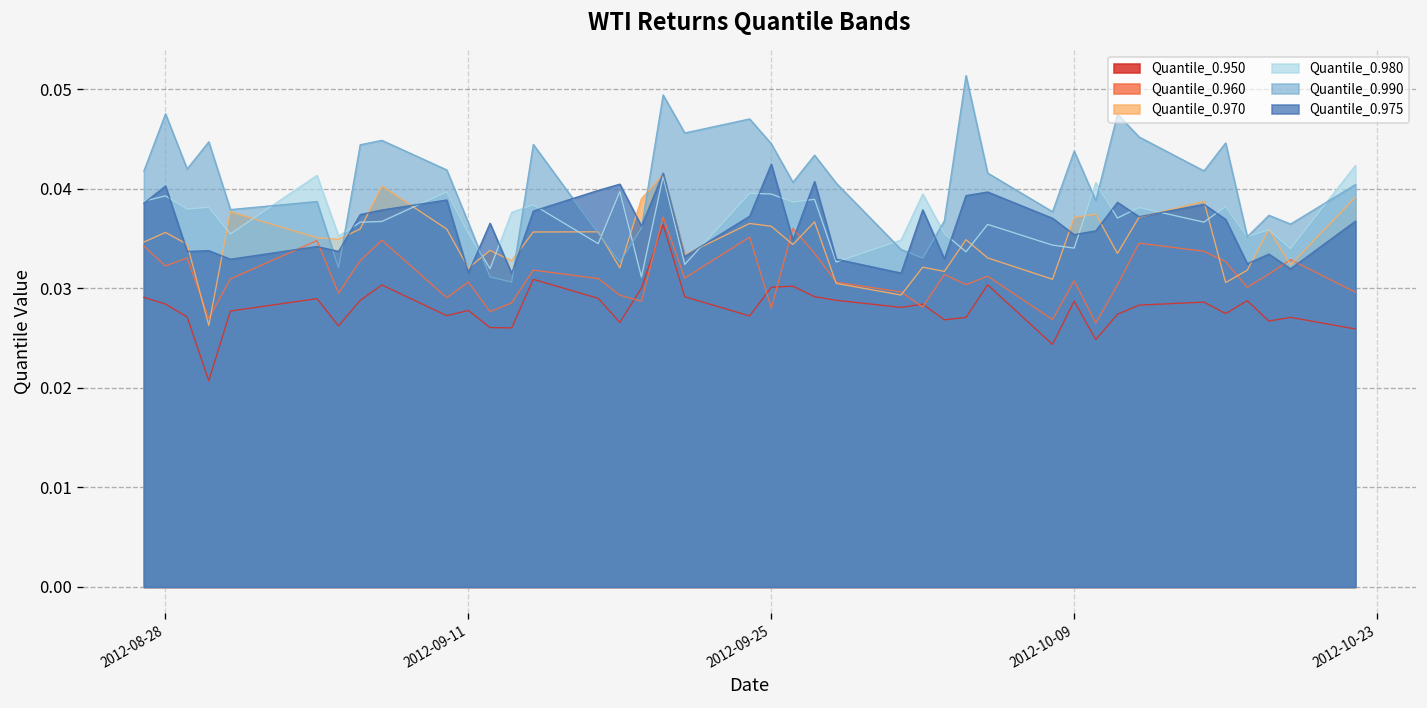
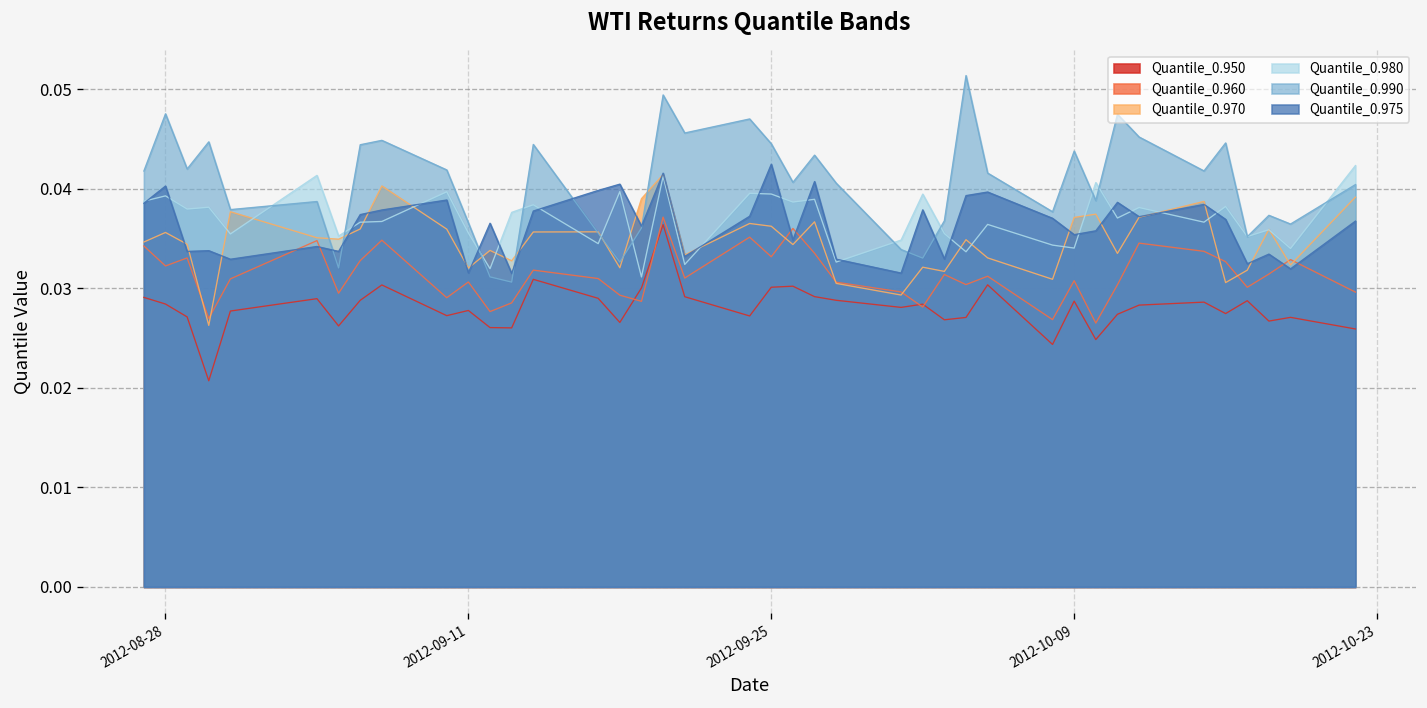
  {
    "Quantile_0.950": {
      "2012-08-28": 0.028,
      "2012-09-11": 0.028,
      "2012-09-25": 0.030,
      "2012-10-09": 0.029
    },
    "Quantile_0.960": {
      "2012-08-28": 0.032,
      "2012-09-11": 0.031,
-     "2012-09-25": 0.028,
+     "2012-09-25": 0.033,
      "2012-10-09": 0.031
    },
    "Quantile_0.970": {
      "2012-08-28": 0.036,
      "2012-09-11": 0.032,
      "2012-09-25": 0.036,
      "2012-10-09": 0.037
    },
    "Quantile_0.980": {
      "2012-08-28": 0.039,
      "2012-09-11": 0.036,
      "2012-09-25": 0.039,
      "2012-10-09": 0.034
    },
    "Quantile_0.990": {
      "2012-08-28": 0.048,
      "2012-09-11": 0.037,
      "2012-09-25": 0.045,
      "2012-10-09": 0.044
    },
    "Quantile_0.975": {
      "2012-08-28": 0.040,
      "2012-09-11": 0.032,
      "2012-09-25": 0.042,
      "2012-10-09": 0.035
    }
  }
